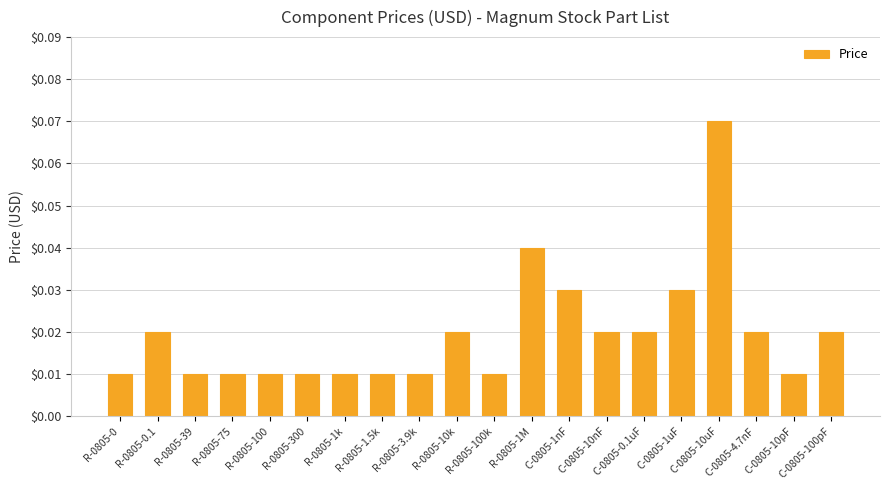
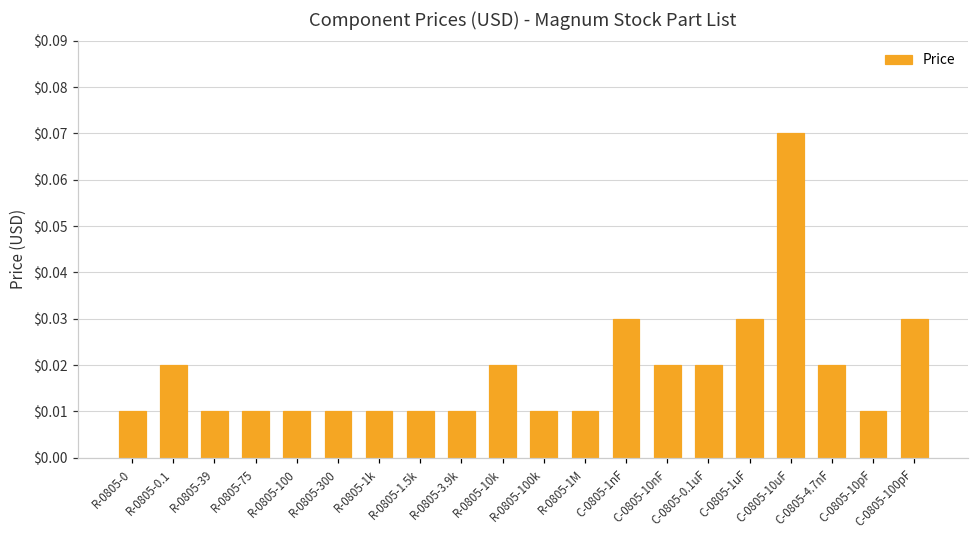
  {
    "R-0805-0": "$0.01",
    "R-0805-0.1": "$0.02",
    "R-0805-39": "$0.01",
    "R-0805-75": "$0.01",
    "R-0805-100": "$0.01",
    "R-0805-300": "$0.01",
    "R-0805-1k": "$0.01",
    "R-0805-1.5k": "$0.01",
    "R-0805-3.9k": "$0.01",
    "R-0805-10k": "$0.02",
    "R-0805-100k": "$0.01",
-   "R-0805-1M": "$0.04",
+   "R-0805-1M": "$0.01",
    "C-0805-1nF": "$0.03",
    "C-0805-10nF": "$0.02",
    "C-0805-0.1uF": "$0.02",
    "C-0805-1uF": "$0.03",
    "C-0805-10uF": "$0.07",
    "C-0805-4.7nF": "$0.02",
    "C-0805-10pF": "$0.01",
-   "C-0805-100pF": "$0.02"
+   "C-0805-100pF": "$0.03"
  }
